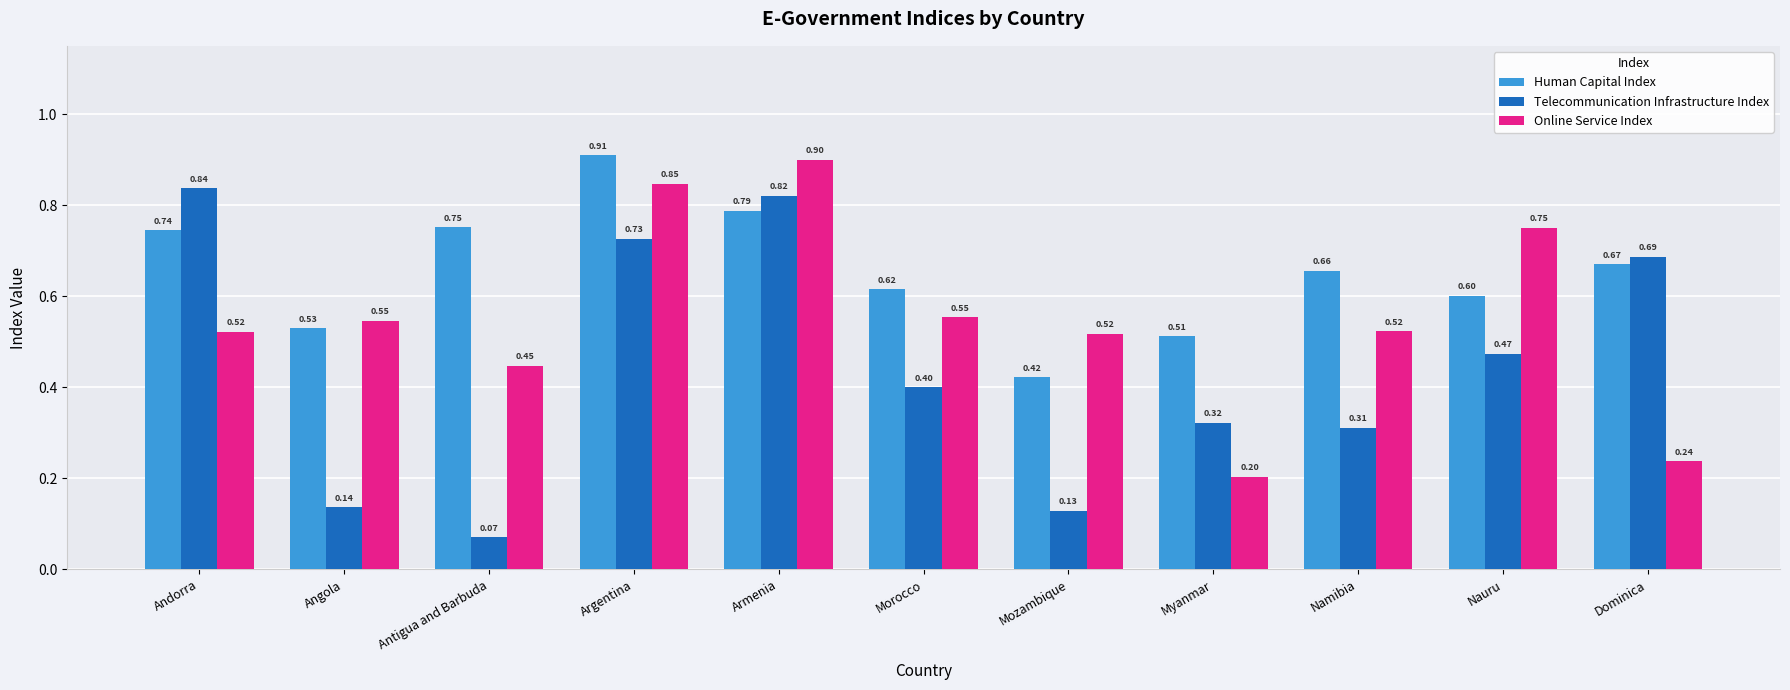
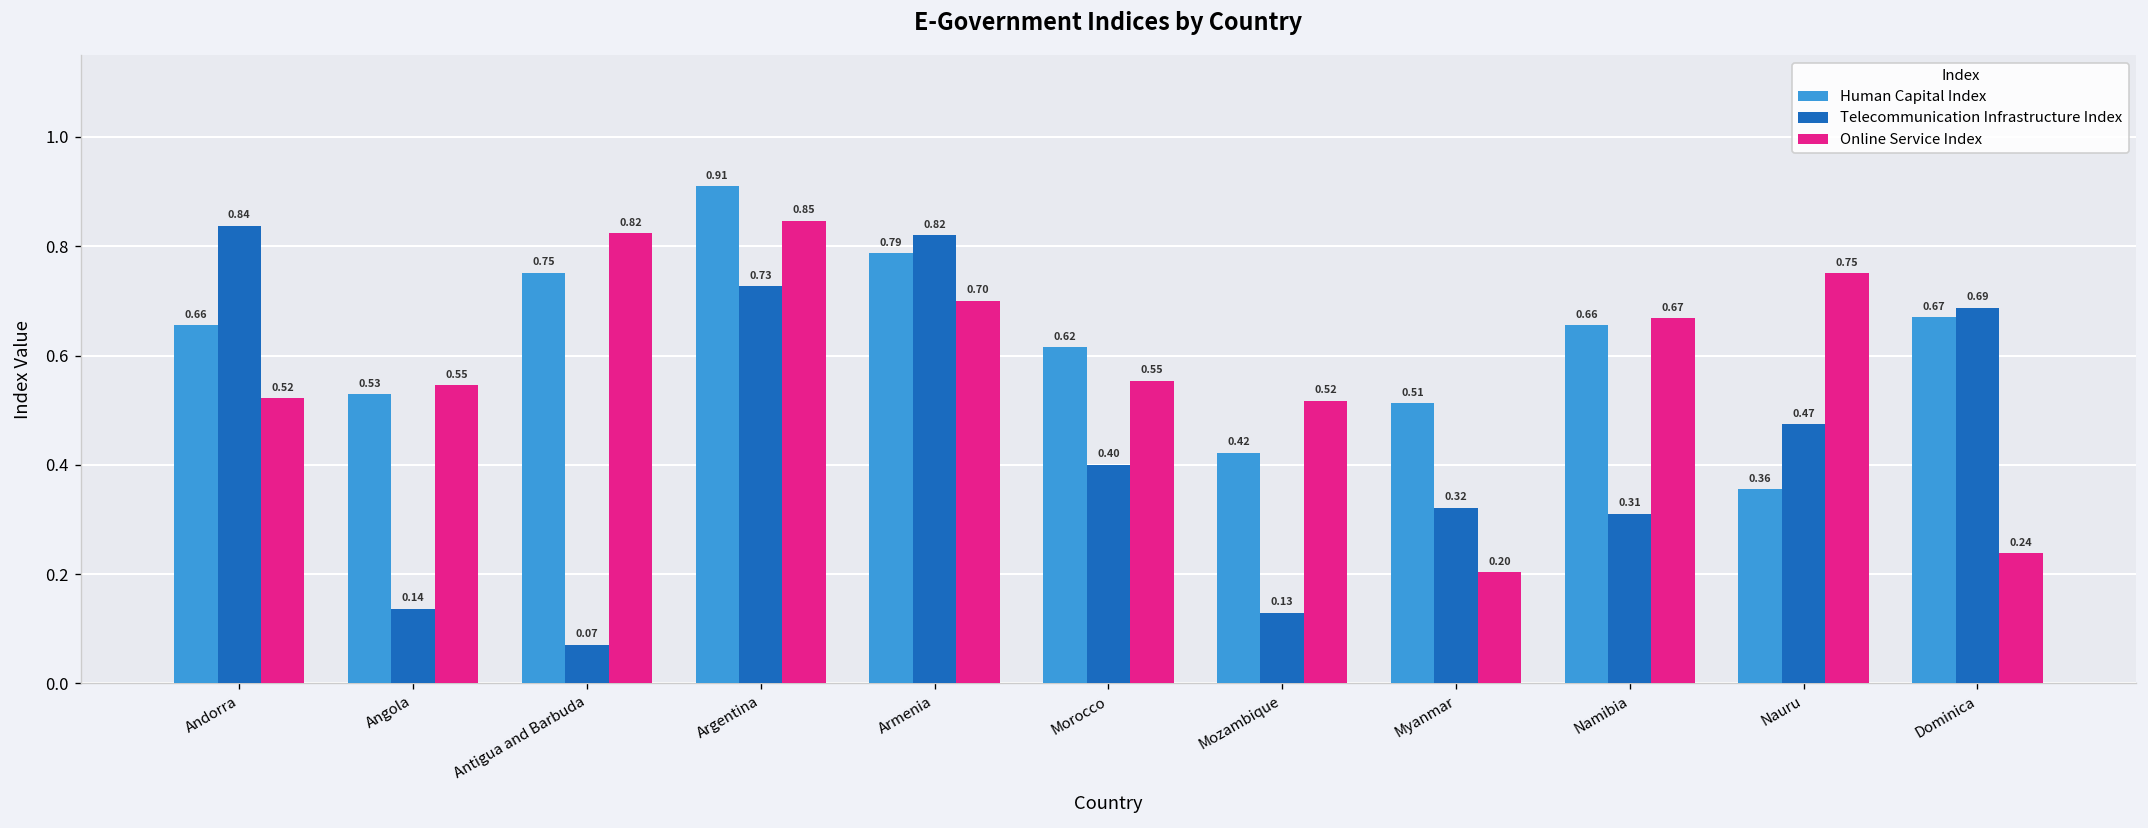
  {
    "Human Capital Index": {
-     "Andorra": 0.74,
+     "Andorra": 0.66,
      "Angola": 0.53,
      "Antigua and Barbuda": 0.75,
      "Argentina": 0.91,
      "Armenia": 0.79,
      "Morocco": 0.62,
      "Mozambique": 0.42,
      "Myanmar": 0.51,
      "Namibia": 0.66,
-     "Nauru": 0.60,
+     "Nauru": 0.36,
      "Dominica": 0.67
    },
    "Telecommunication Infrastructure Index": {
      "Andorra": 0.84,
      "Angola": 0.14,
      "Antigua and Barbuda": 0.07,
      "Argentina": 0.73,
      "Armenia": 0.82,
      "Morocco": 0.40,
      "Mozambique": 0.13,
      "Myanmar": 0.32,
      "Namibia": 0.31,
      "Nauru": 0.47,
      "Dominica": 0.69
    },
    "Online Service Index": {
      "Andorra": 0.52,
      "Angola": 0.55,
-     "Antigua and Barbuda": 0.45,
+     "Antigua and Barbuda": 0.82,
      "Argentina": 0.85,
-     "Armenia": 0.90,
+     "Armenia": 0.70,
      "Morocco": 0.55,
      "Mozambique": 0.52,
      "Myanmar": 0.20,
-     "Namibia": 0.52,
+     "Namibia": 0.67,
      "Nauru": 0.75,
      "Dominica": 0.24
    }
  }
